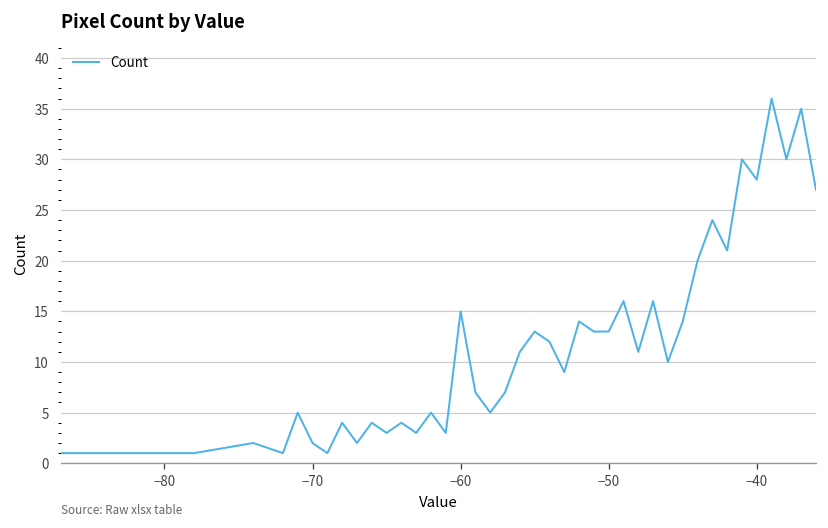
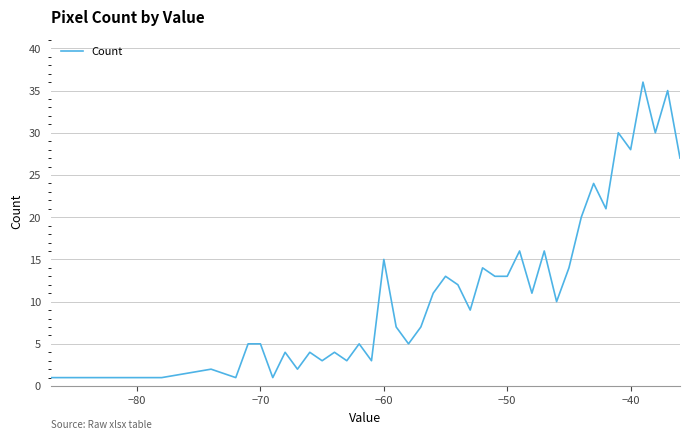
  {
-   "−70": 2,
+   "−70": 5,
    "−60": 15,
    "−50": 13,
    "−40": 28
  }
